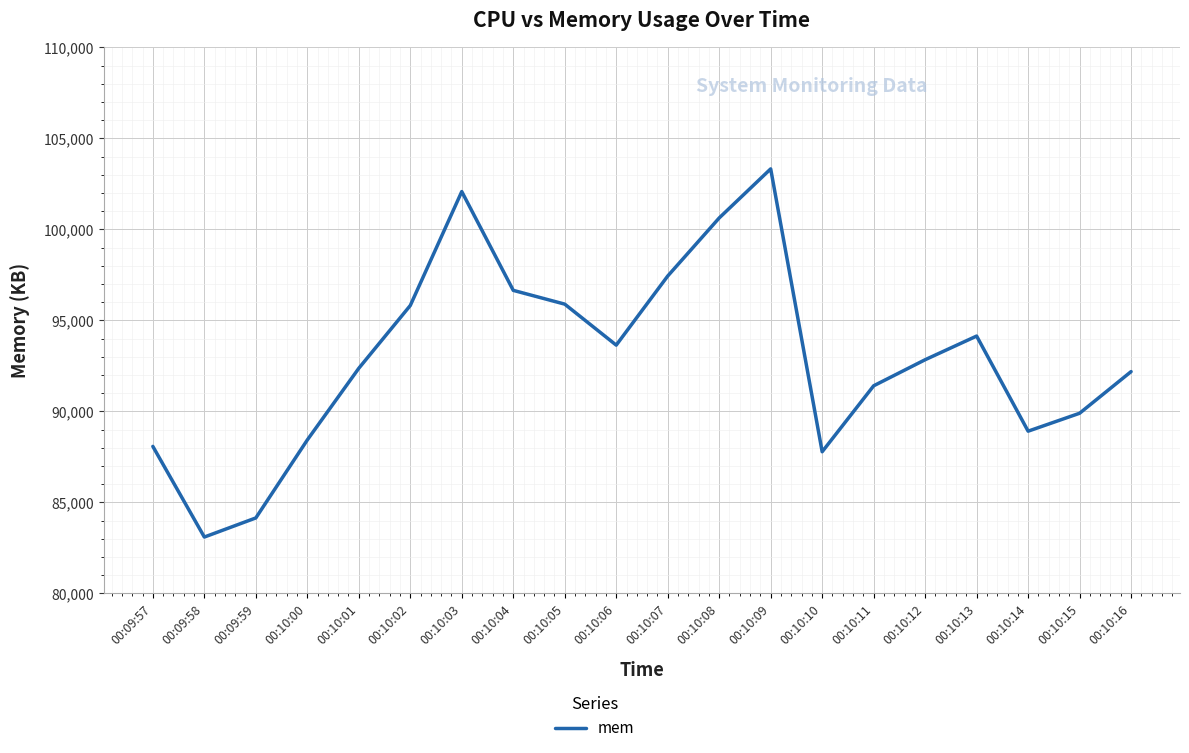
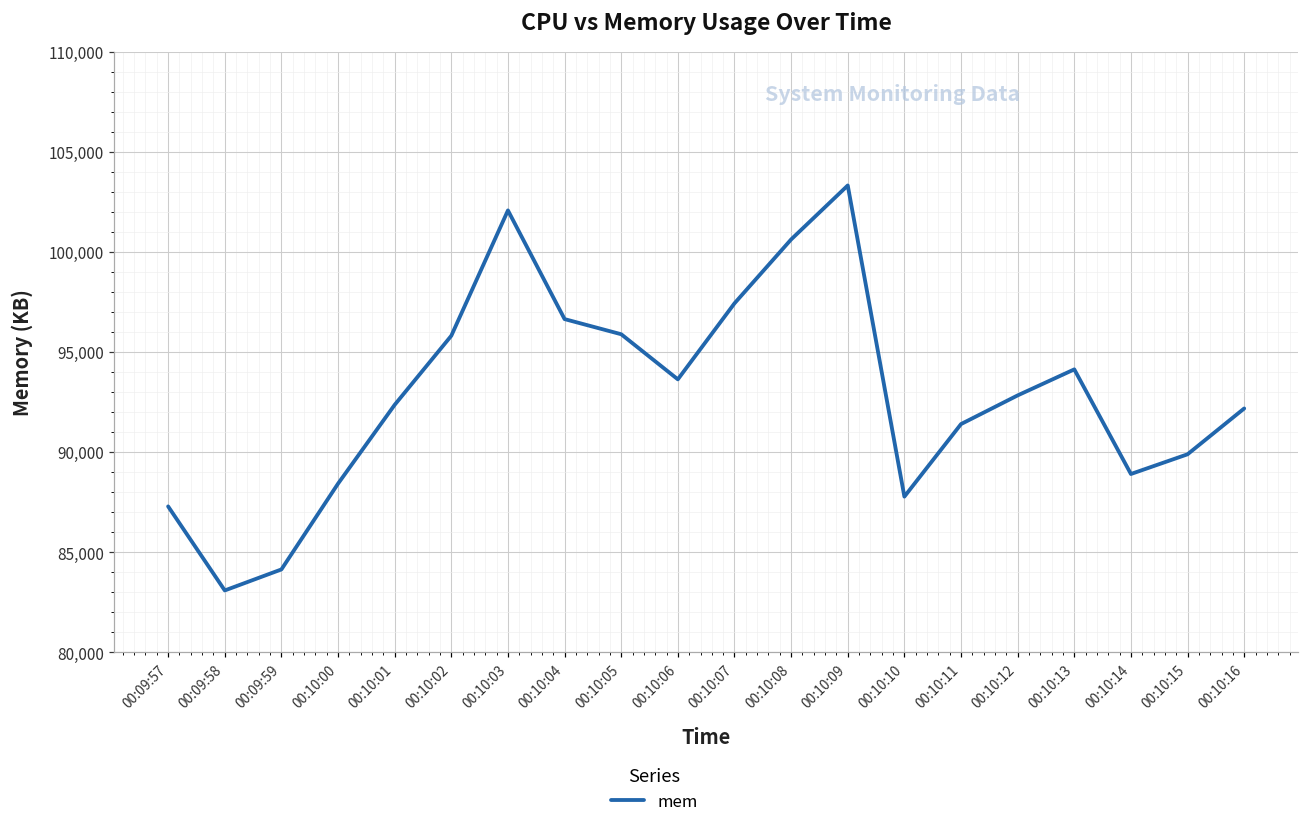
  {
-   "00:09:57": "88,100",
+   "00:09:57": "87,300",
    "00:09:58": "83,100",
    "00:09:59": "84,100",
    "00:10:00": "88,400",
    "00:10:01": "92,400",
    "00:10:02": "95,800",
    "00:10:03": "102,100",
    "00:10:04": "96,700",
    "00:10:05": "95,900",
    "00:10:06": "93,600",
    "00:10:07": "97,400",
    "00:10:08": "100,600",
    "00:10:09": "103,300",
    "00:10:10": "87,800",
    "00:10:11": "91,400",
    "00:10:12": "92,800",
    "00:10:13": "94,100",
    "00:10:14": "88,900",
    "00:10:15": "89,900",
    "00:10:16": "92,200"
  }
